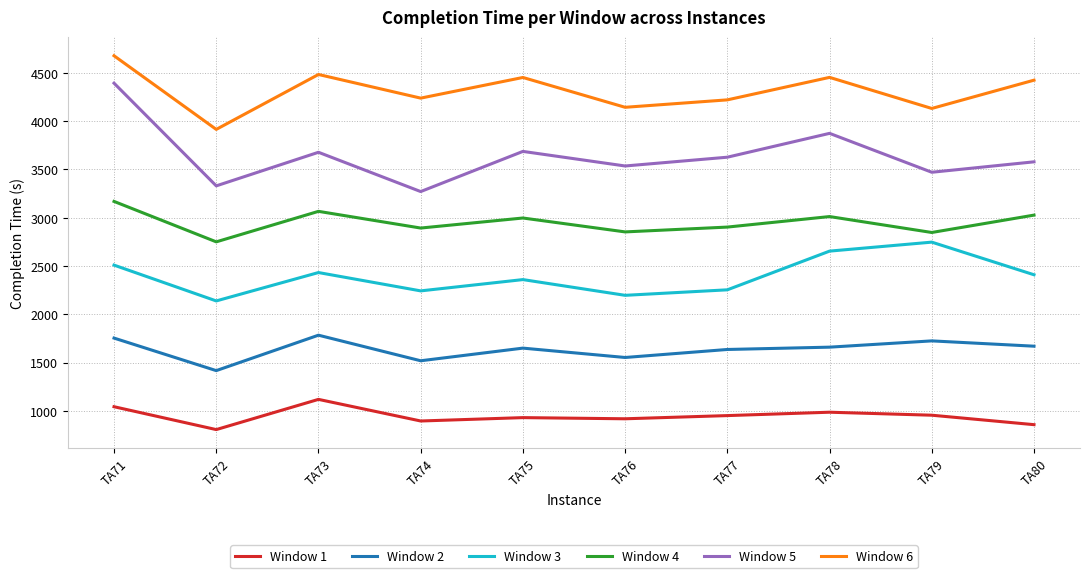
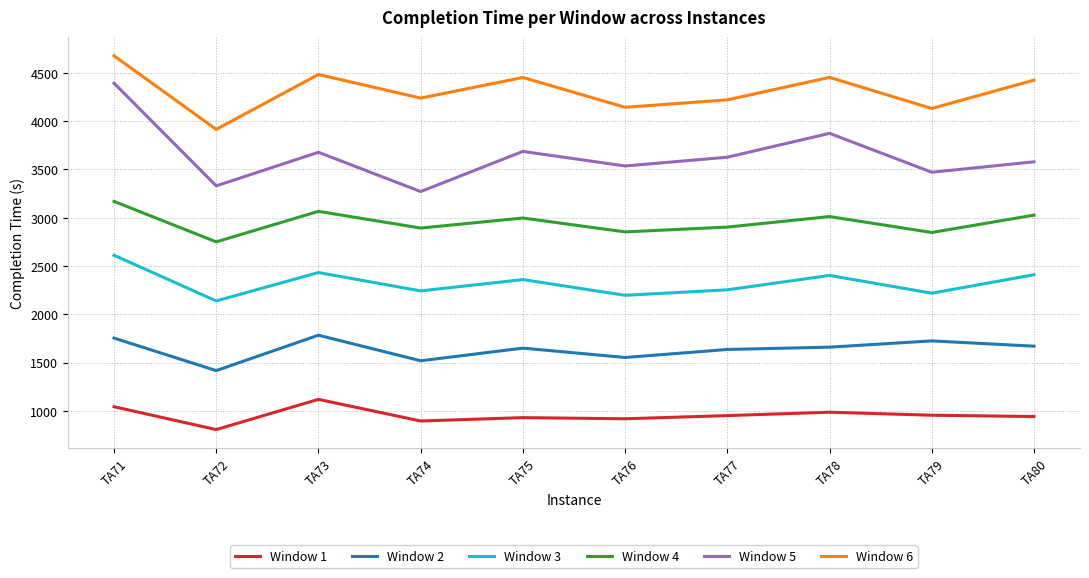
  {
    "Window 1": {
      "TA71": 1000,
      "TA72": 800,
      "TA73": 1100,
      "TA74": 900,
      "TA75": 900,
      "TA76": 900,
      "TA77": 1000,
      "TA78": 1000,
      "TA79": 1000,
-     "TA80": 860
+     "TA80": 940
    },
    "Window 2": {
      "TA71": 1800,
      "TA72": 1400,
      "TA73": 1800,
      "TA74": 1500,
      "TA75": 1600,
      "TA76": 1600,
      "TA77": 1600,
      "TA78": 1700,
      "TA79": 1700,
      "TA80": 1700
    },
    "Window 3": {
-     "TA71": 2500,
+     "TA71": 2600,
      "TA72": 2100,
      "TA73": 2400,
      "TA74": 2200,
      "TA75": 2400,
      "TA76": 2200,
      "TA77": 2300,
-     "TA78": 2700,
-     "TA79": 2700,
+     "TA78": 2400,
+     "TA79": 2200,
      "TA80": 2400
    },
    "Window 4": {
      "TA71": 3200,
      "TA72": 2800,
      "TA73": 3100,
      "TA74": 2900,
      "TA75": 3000,
      "TA76": 2900,
      "TA77": 2900,
      "TA78": 3000,
      "TA79": 2800,
      "TA80": 3000
    },
    "Window 5": {
      "TA71": 4400,
      "TA72": 3300,
      "TA73": 3700,
      "TA74": 3300,
      "TA75": 3700,
      "TA76": 3500,
      "TA77": 3600,
      "TA78": 3900,
      "TA79": 3500,
      "TA80": 3600
    },
    "Window 6": {
      "TA71": 4700,
      "TA72": 3900,
      "TA73": 4500,
      "TA74": 4200,
      "TA75": 4500,
      "TA76": 4100,
      "TA77": 4200,
      "TA78": 4500,
      "TA79": 4100,
      "TA80": 4400
    }
  }
